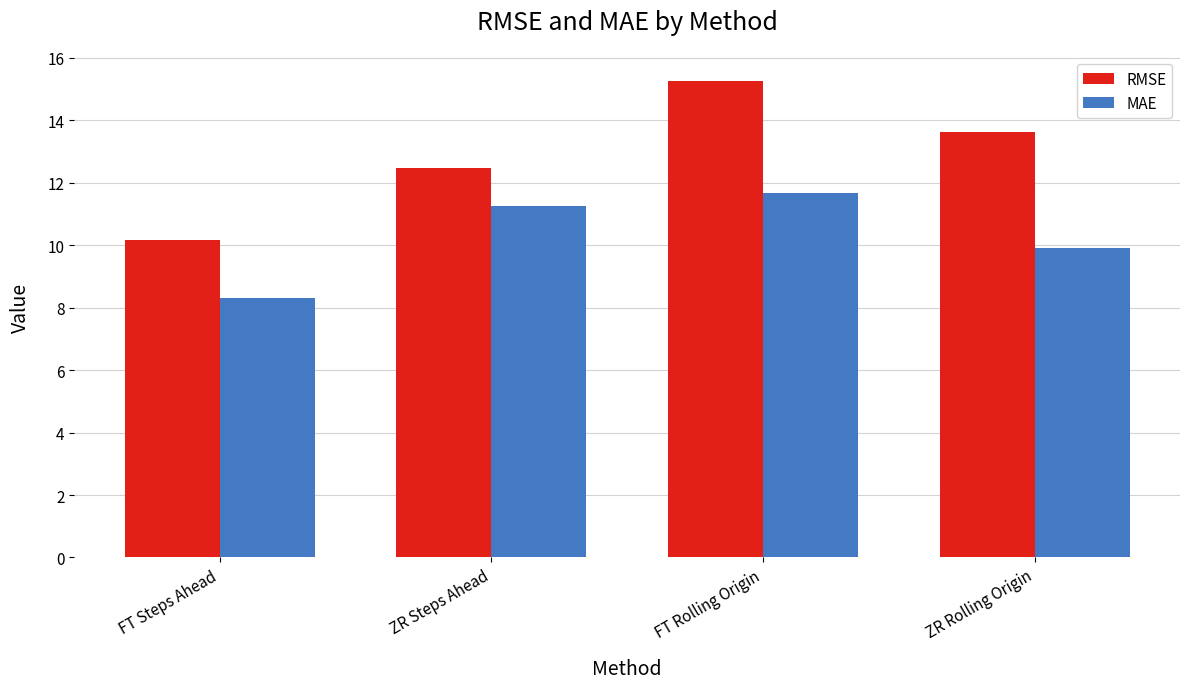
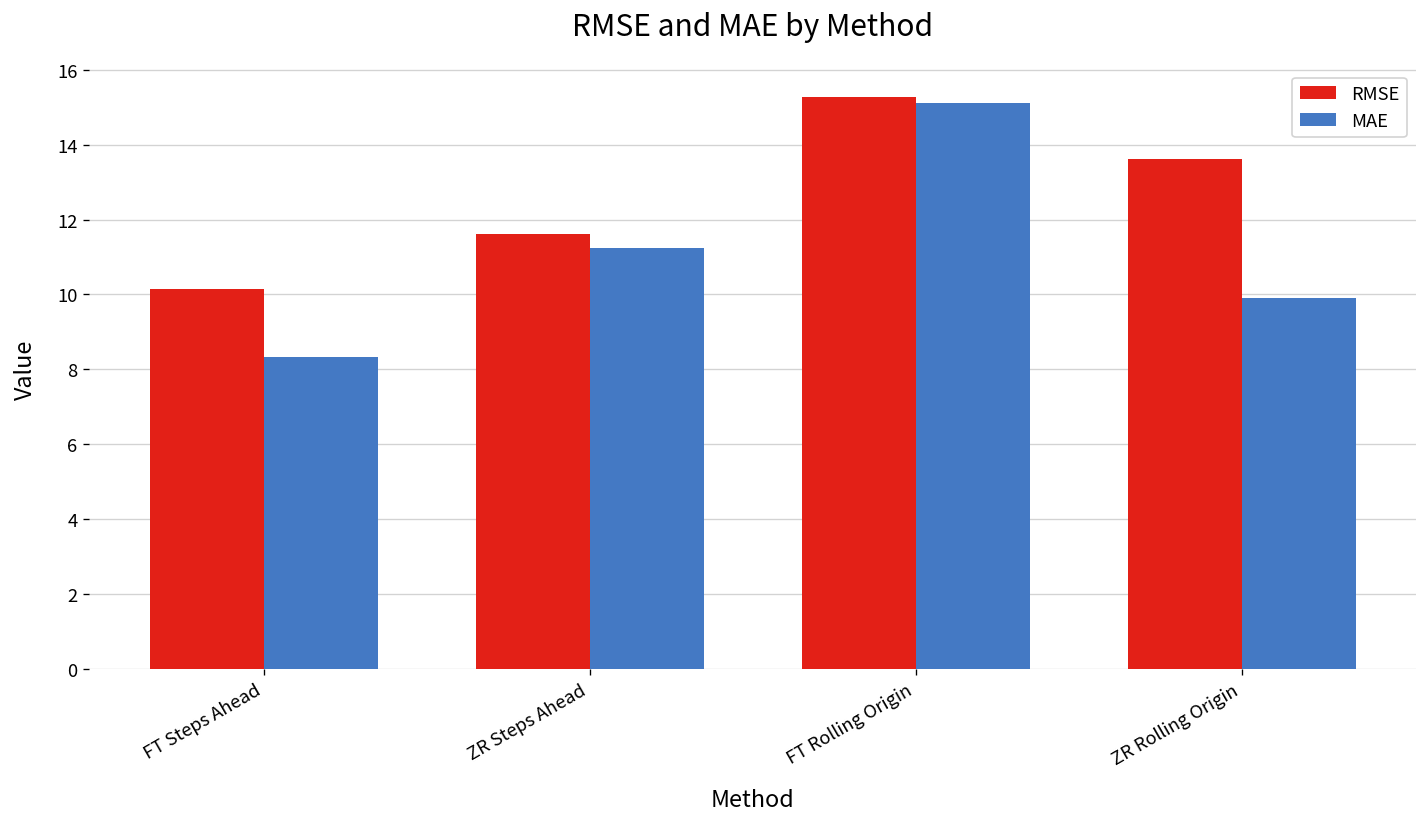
  {
    "RMSE": {
      "FT Steps Ahead": 10.2,
-     "ZR Steps Ahead": 12.5,
+     "ZR Steps Ahead": 11.6,
      "FT Rolling Origin": 15.3,
      "ZR Rolling Origin": 13.6
    },
    "MAE": {
      "FT Steps Ahead": 8.3,
      "ZR Steps Ahead": 11.2,
-     "FT Rolling Origin": 11.7,
+     "FT Rolling Origin": 15.1,
      "ZR Rolling Origin": 9.9
    }
  }
